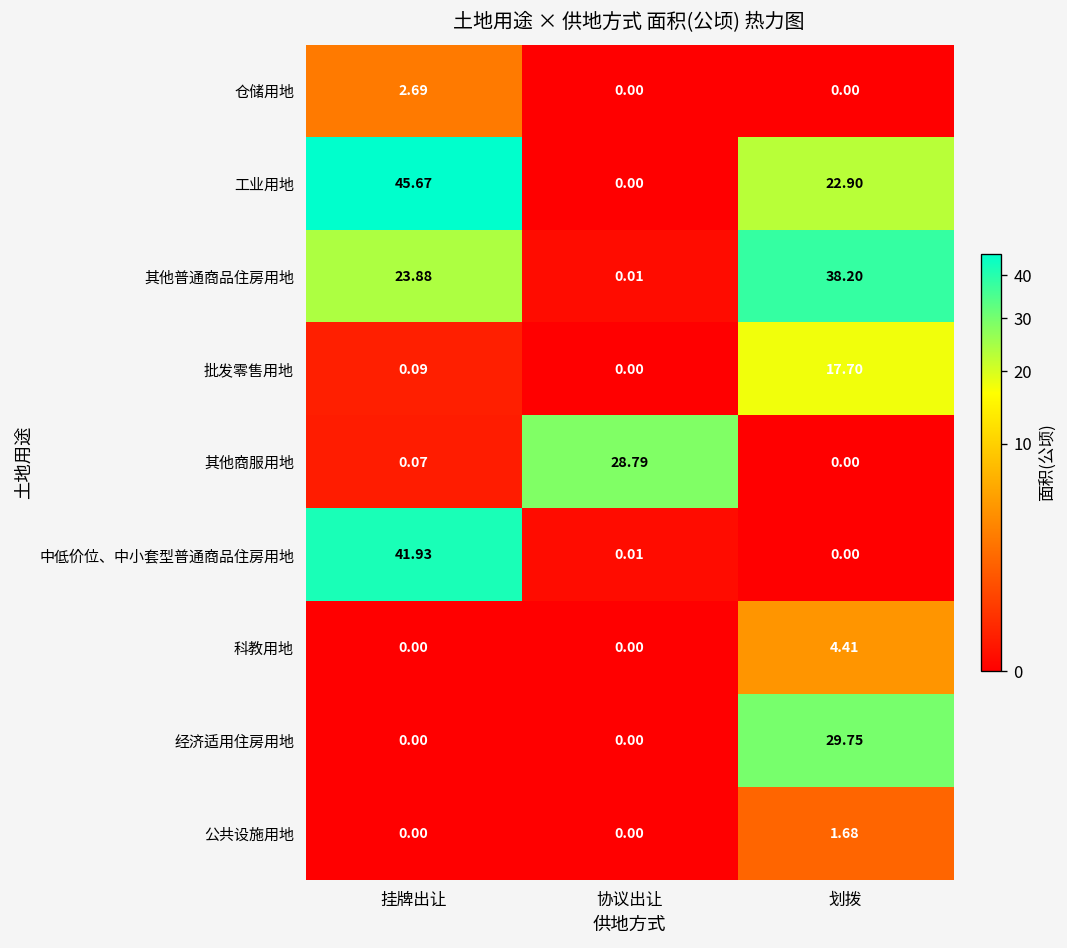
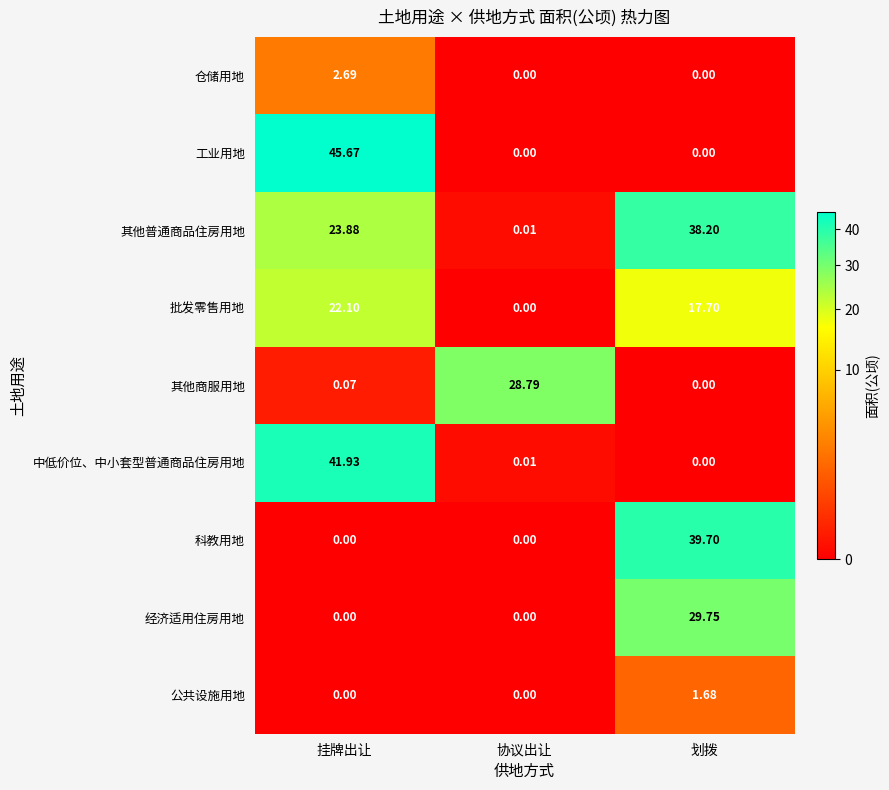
  {
    "仓储用地": {
      "挂牌出让": 2.69,
      "协议出让": 0.00,
      "划拨": 0.00
    },
    "工业用地": {
      "挂牌出让": 45.67,
      "协议出让": 0.00,
-     "划拨": 22.90
+     "划拨": 0.00
    },
    "其他普通商品住房用地": {
      "挂牌出让": 23.88,
      "协议出让": 0.01,
      "划拨": 38.20
    },
    "批发零售用地": {
-     "挂牌出让": 0.09,
+     "挂牌出让": 22.10,
      "协议出让": 0.00,
      "划拨": 17.70
    },
    "其他商服用地": {
      "挂牌出让": 0.07,
      "协议出让": 28.79,
      "划拨": 0.00
    },
    "中低价位、中小套型普通商品住房用地": {
      "挂牌出让": 41.93,
      "协议出让": 0.01,
      "划拨": 0.00
    },
    "科教用地": {
      "挂牌出让": 0.00,
      "协议出让": 0.00,
-     "划拨": 4.41
+     "划拨": 39.70
    },
    "经济适用住房用地": {
      "挂牌出让": 0.00,
      "协议出让": 0.00,
      "划拨": 29.75
    },
    "公共设施用地": {
      "挂牌出让": 0.00,
      "协议出让": 0.00,
      "划拨": 1.68
    }
  }
